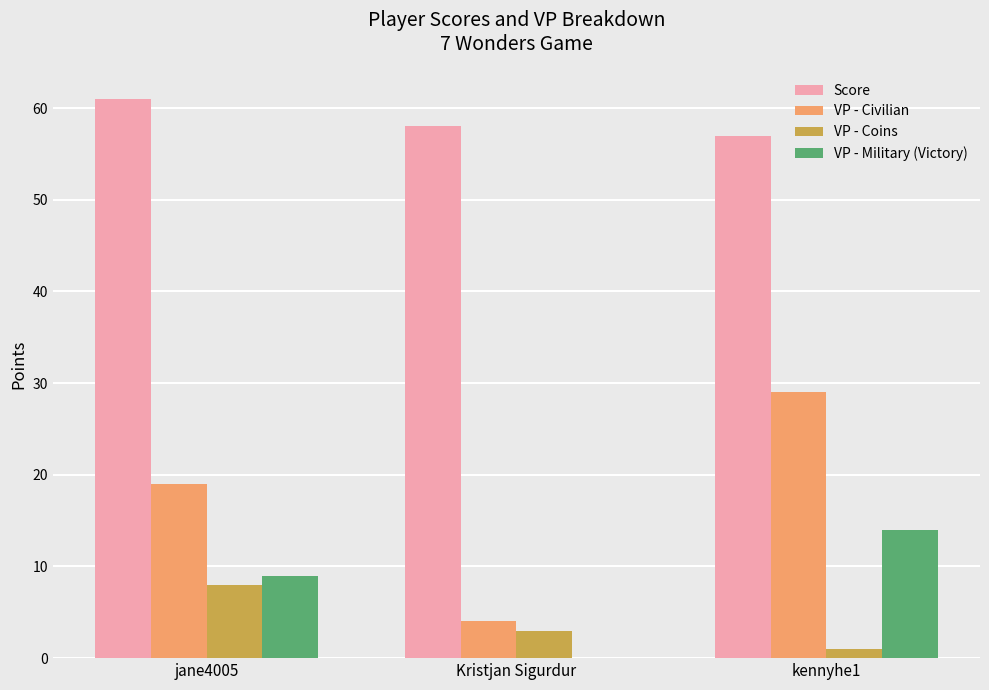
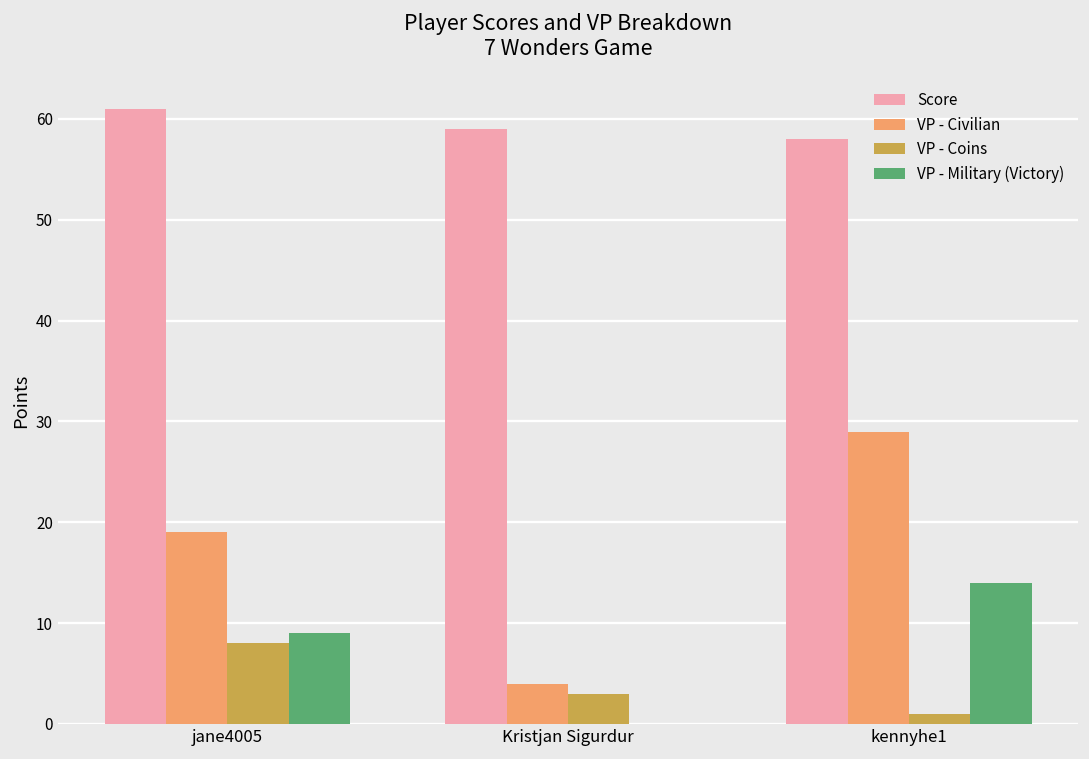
  {
    "Score": {
      "jane4005": 61,
-     "Kristjan Sigurdur": 58,
-     "kennyhe1": 57
+     "Kristjan Sigurdur": 59,
+     "kennyhe1": 58
    },
    "VP - Military (Victory)": {
      "jane4005": 9,
      "Kristjan Sigurdur": 0,
      "kennyhe1": 14
    }
  }
